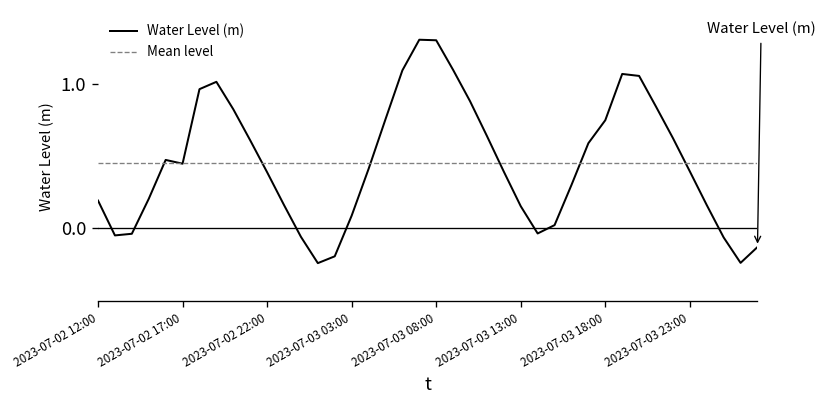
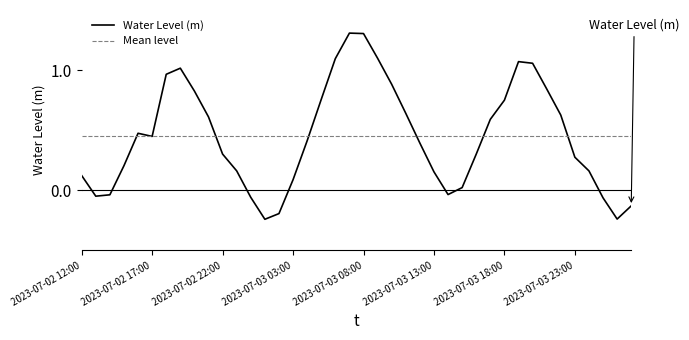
  {
-   "2023-07-02 12:00": 0.19,
+   "2023-07-02 12:00": 0.12,
    "2023-07-02 17:00": 0.45,
-   "2023-07-02 22:00": 0.39,
+   "2023-07-02 22:00": 0.30,
    "2023-07-03 03:00": 0.09,
    "2023-07-03 08:00": 1.30,
    "2023-07-03 13:00": 0.15,
    "2023-07-03 18:00": 0.75,
-   "2023-07-03 23:00": 0.39
+   "2023-07-03 23:00": 0.28
  }
